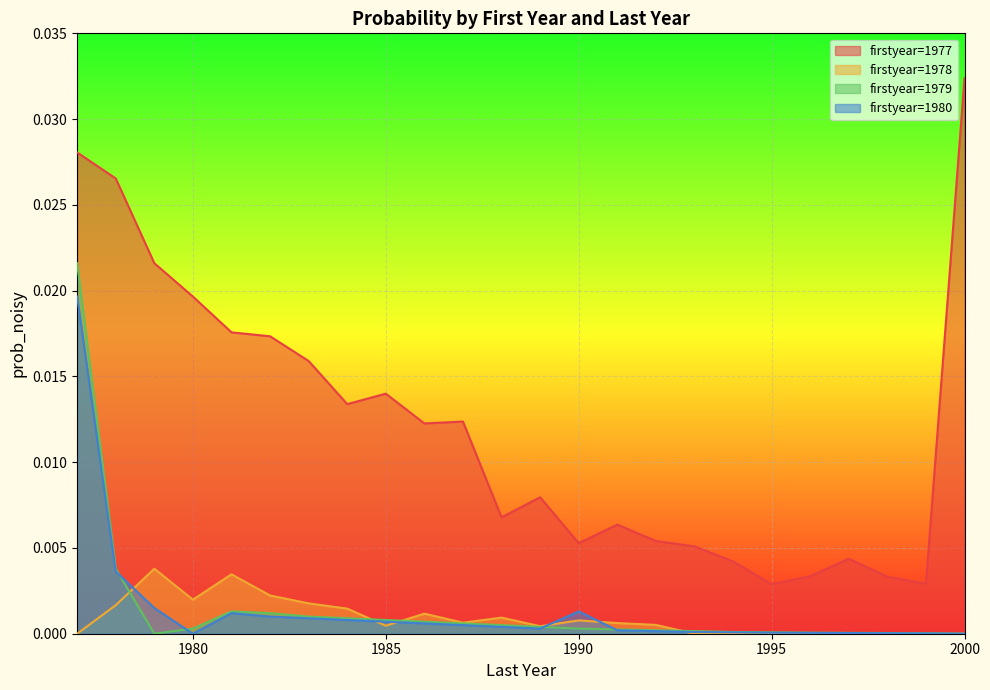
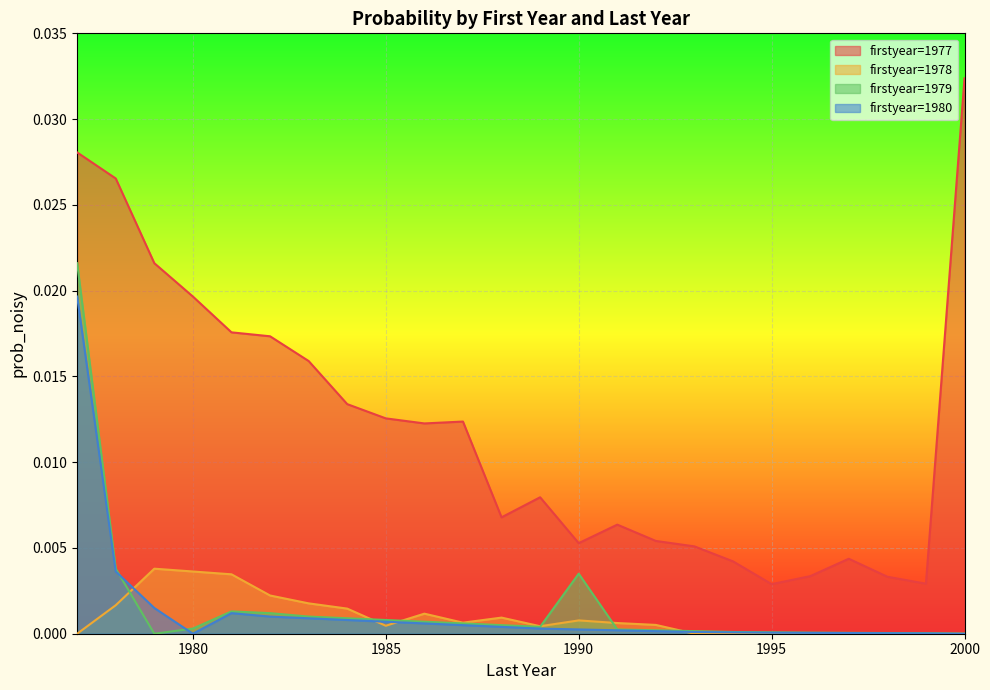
  {
    "firstyear=1977": {
      "1980": 0.0197,
-     "1985": 0.0140,
+     "1985": 0.0126,
      "1990": 0.0053,
      "1995": 0.0029,
      "2000": 0.0324
    },
    "firstyear=1978": {
-     "1980": 0.0020,
+     "1980": 0.0036,
      "1985": 0.0005,
      "1990": 0.0008
    },
    "firstyear=1979": {
      "1980": 0.0003,
-     "1990": 0.0003
+     "1990": 0.0035
    },
    "firstyear=1980": {
      "1980": 0.0000,
-     "1990": 0.0013
+     "1990": 0.0003
    }
  }
